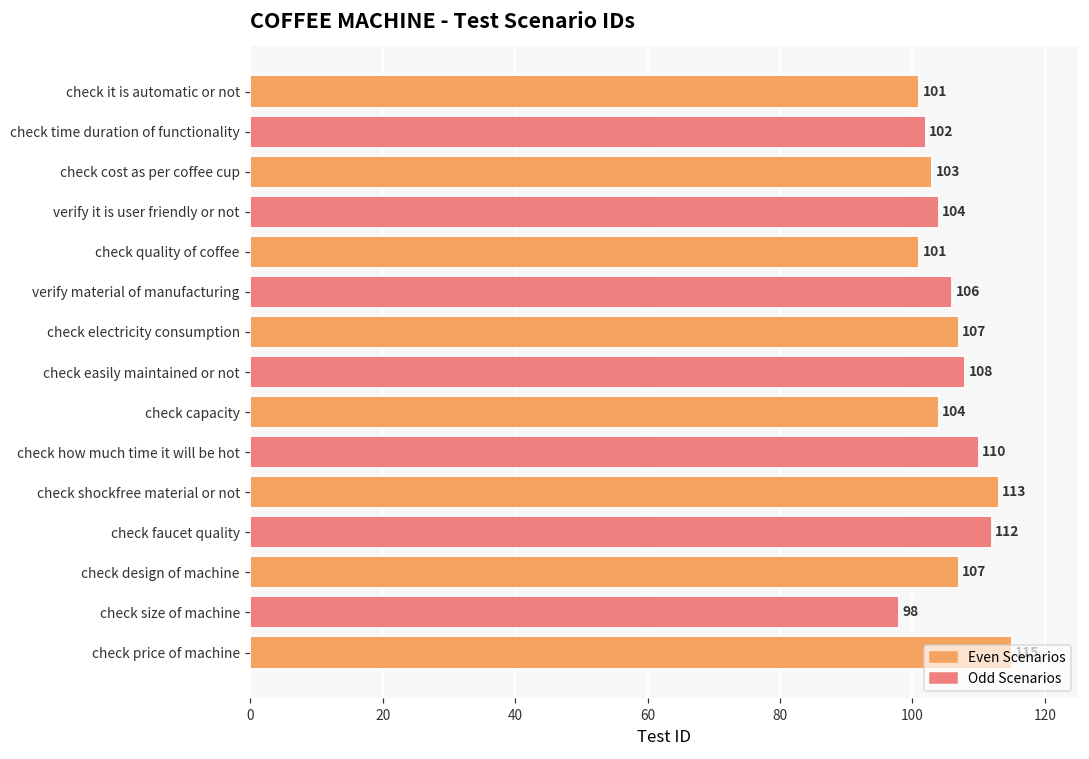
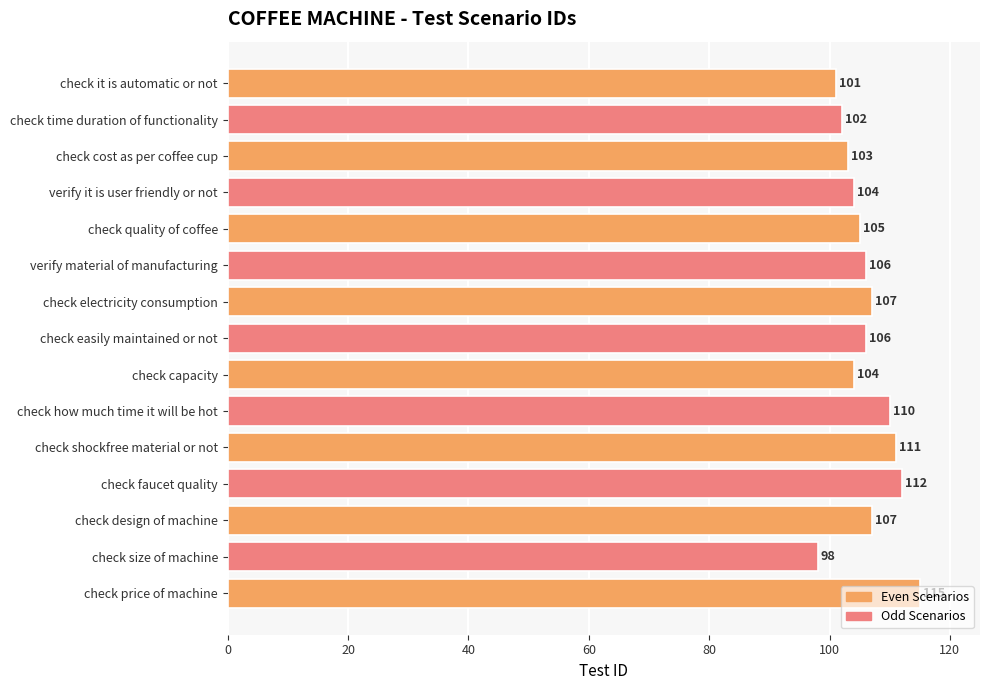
  {
    "check it is automatic or not": 101,
    "check time duration of functionality": 102,
    "check cost as per coffee cup": 103,
    "verify it is user friendly or not": 104,
-   "check quality of coffee": 101,
+   "check quality of coffee": 105,
    "verify material of manufacturing": 106,
    "check electricity consumption": 107,
-   "check easily maintained or not": 108,
+   "check easily maintained or not": 106,
    "check capacity": 104,
    "check how much time it will be hot": 110,
-   "check shockfree material or not": 113,
+   "check shockfree material or not": 111,
    "check faucet quality": 112,
    "check design of machine": 107,
    "check size of machine": 98
  }
